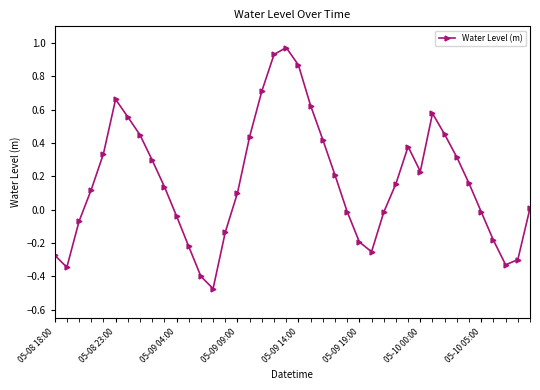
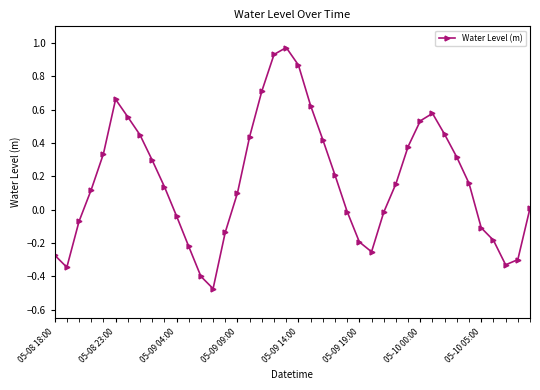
  {
    "05-08 18:00": -0.27,
    "05-08 23:00": 0.66,
    "05-09 04:00": -0.04,
    "05-09 09:00": 0.10,
    "05-09 14:00": 0.87,
    "05-09 19:00": -0.19,
-   "05-10 00:00": 0.23,
-   "05-10 05:00": -0.01
+   "05-10 00:00": 0.53,
+   "05-10 05:00": -0.11
  }
